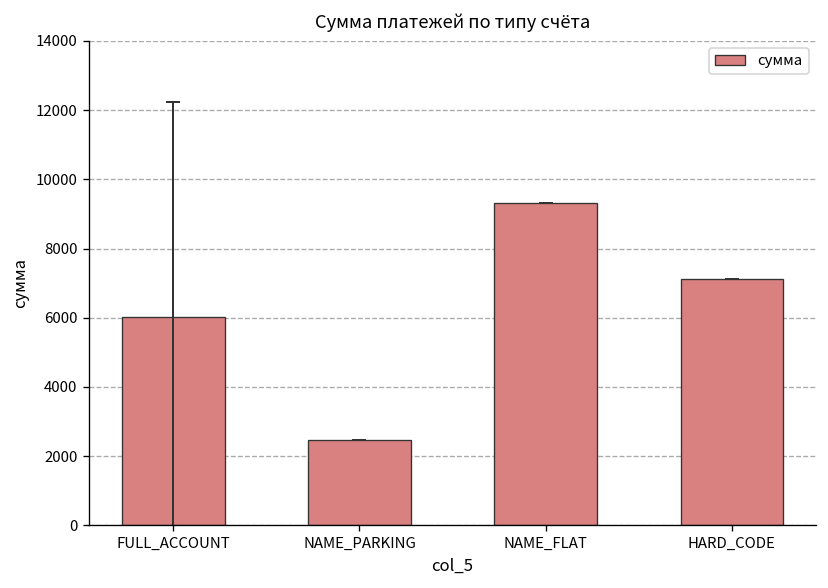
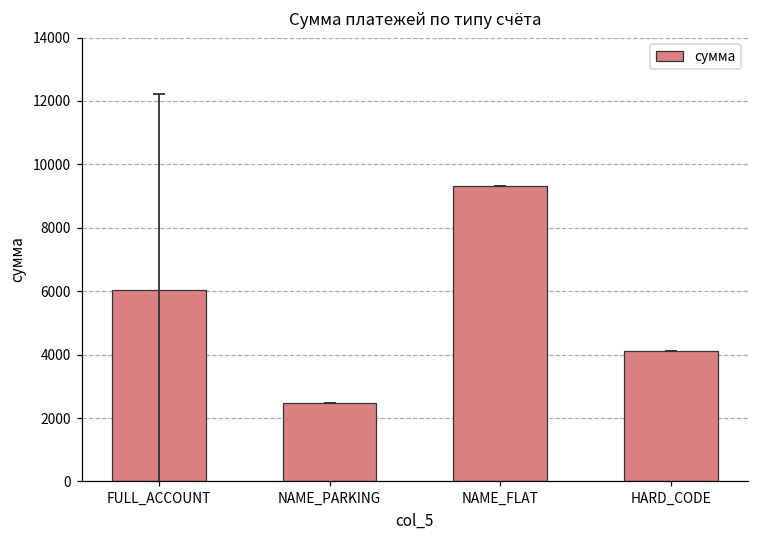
  {
    "сумма": {
      "FULL_ACCOUNT": 6000,
      "NAME_PARKING": 2500,
      "NAME_FLAT": 9300,
-     "HARD_CODE": 7100
+     "HARD_CODE": 4100
    }
  }
